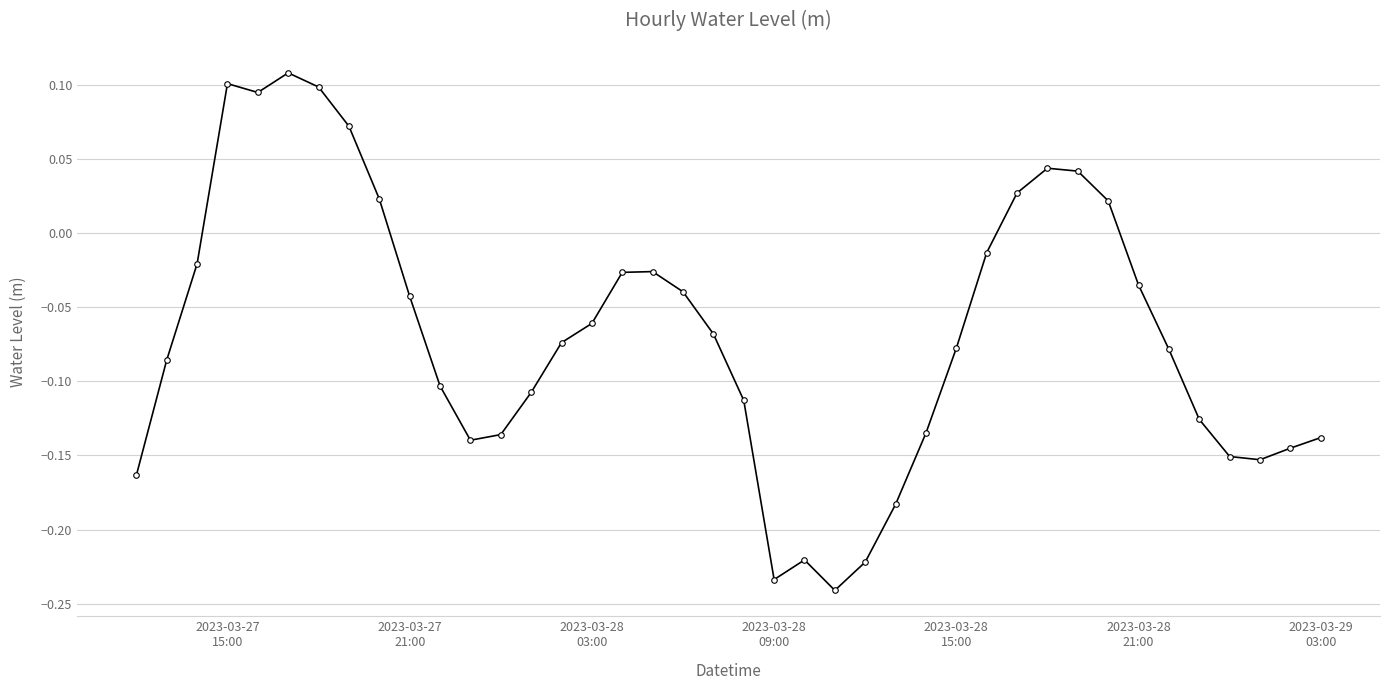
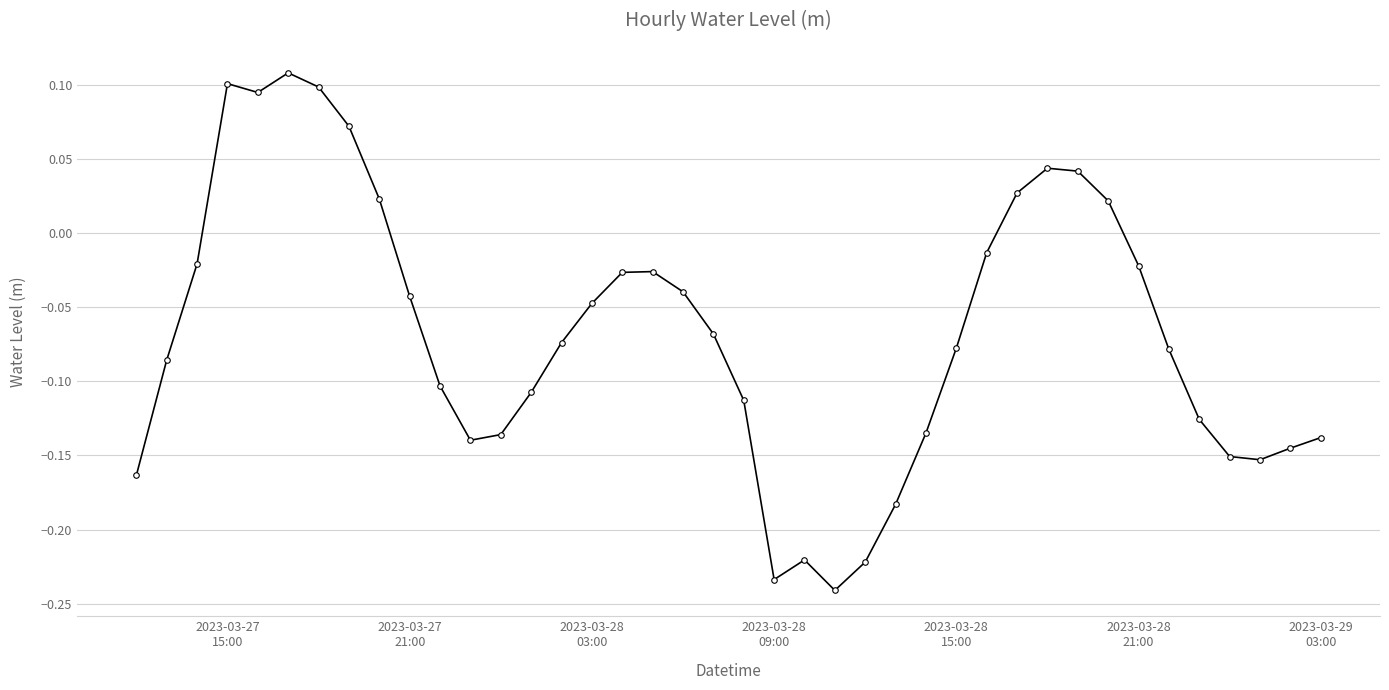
  {
    "2023-03-27 15:00": 0.101,
    "2023-03-27 21:00": -0.042,
-   "2023-03-28 03:00": -0.061,
+   "2023-03-28 03:00": -0.047,
    "2023-03-28 09:00": -0.234,
    "2023-03-28 15:00": -0.077,
-   "2023-03-28 21:00": -0.035,
+   "2023-03-28 21:00": -0.022,
    "2023-03-29 03:00": -0.138
  }
